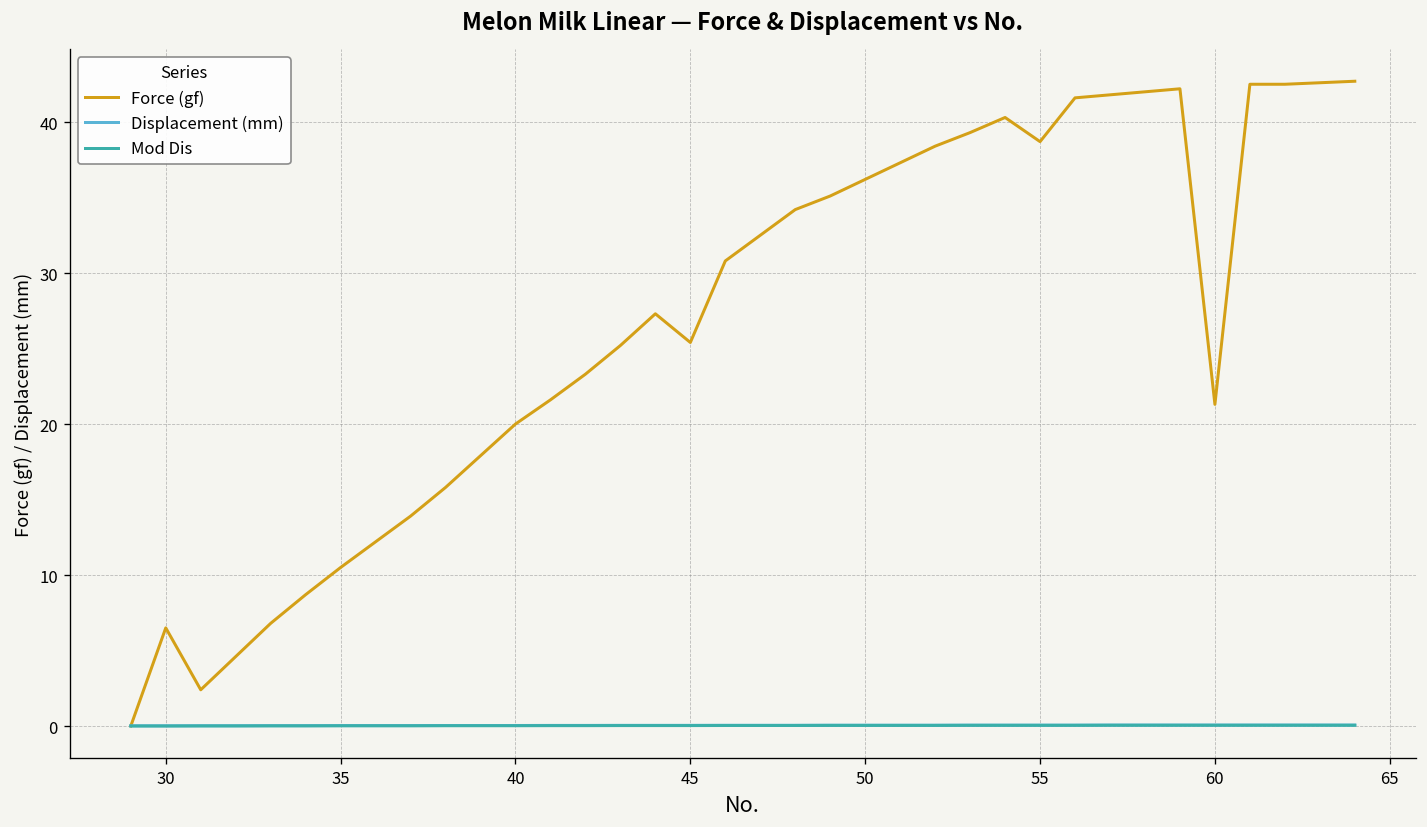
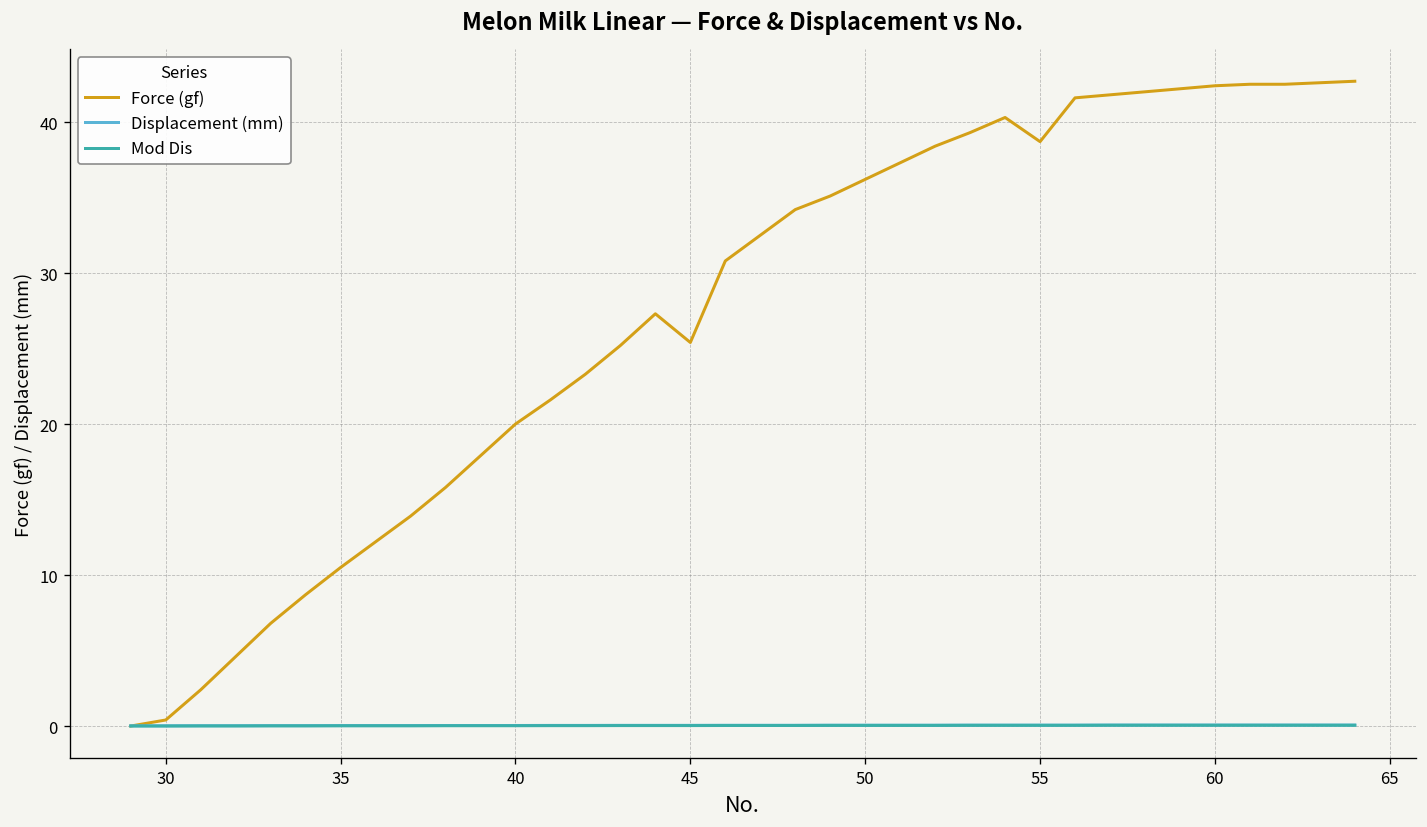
  {
    "Force (gf)": {
-     "30": 6.5,
+     "30": 0.4,
      "35": 10.5,
      "40": 20.0,
      "45": 25.4,
      "50": 36.2,
      "55": 38.7,
-     "60": 21.3
+     "60": 42.4
    }
  }
